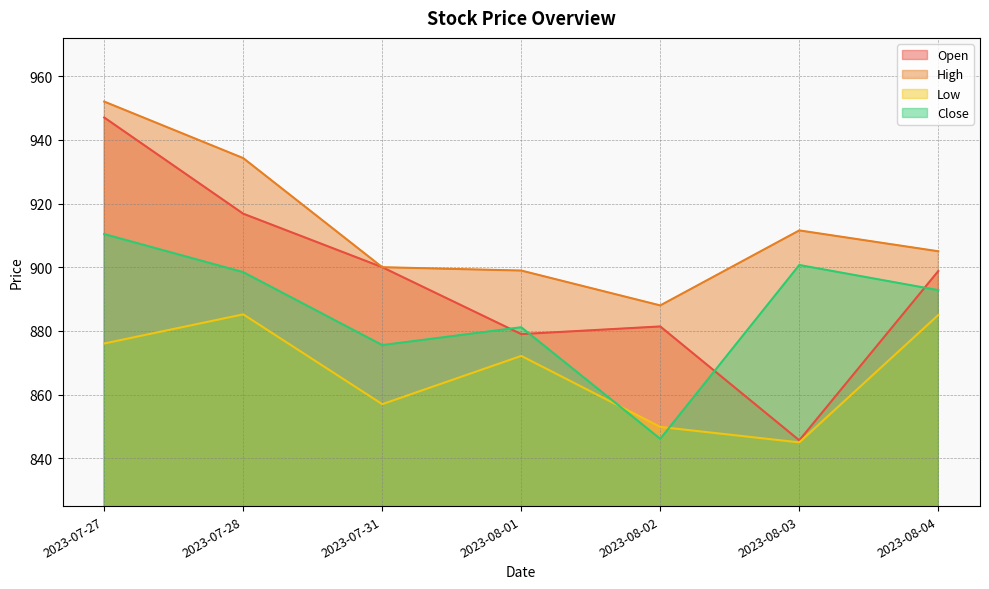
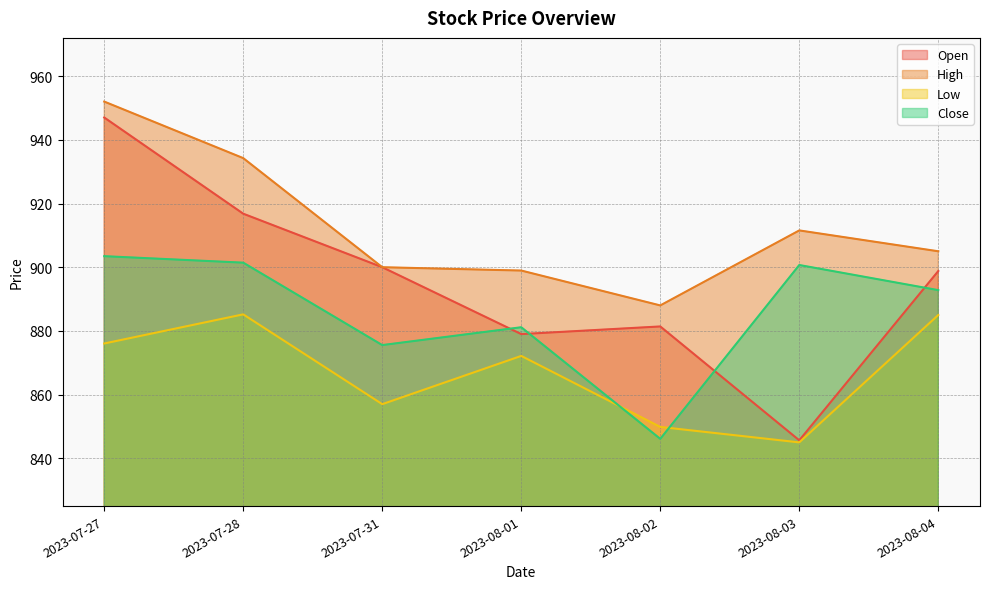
  {
    "Close": {
-     "2023-07-27": 910,
-     "2023-07-28": 898,
+     "2023-07-27": 903,
+     "2023-07-28": 901,
      "2023-07-31": 876,
      "2023-08-01": 881,
      "2023-08-02": 846,
      "2023-08-03": 901,
      "2023-08-04": 893
    }
  }
